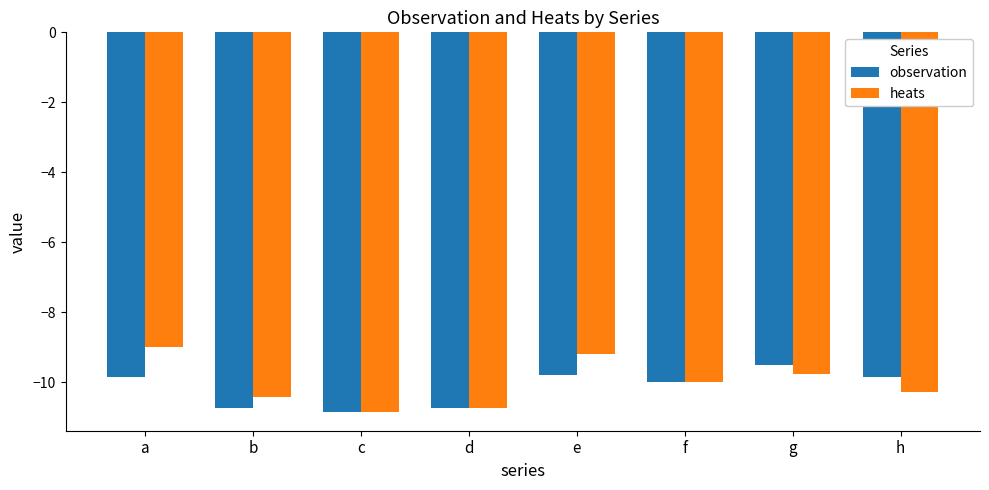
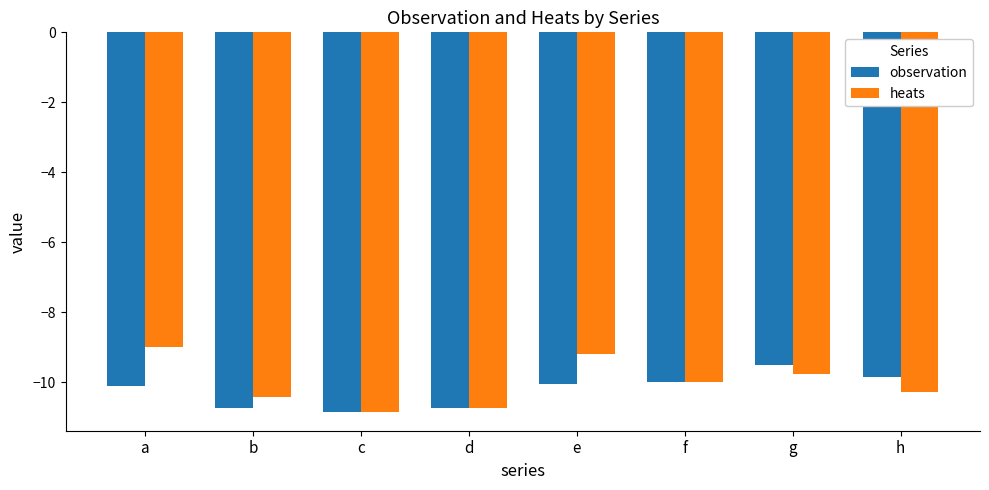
  {
    "observation": {
-     "a": -9.8,
+     "a": -10.1,
      "b": -10.7,
      "c": -10.8,
      "d": -10.7,
-     "e": -9.8,
+     "e": -10.0,
      "f": -10.0,
      "g": -9.5,
      "h": -9.9
    },
    "heats": {
      "a": -9.0,
      "b": -10.4,
      "c": -10.8,
      "d": -10.7,
      "e": -9.2,
      "f": -10.0,
      "g": -9.8,
      "h": -10.3
    }
  }
